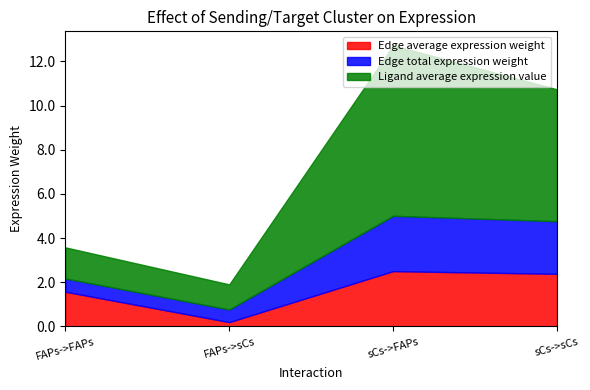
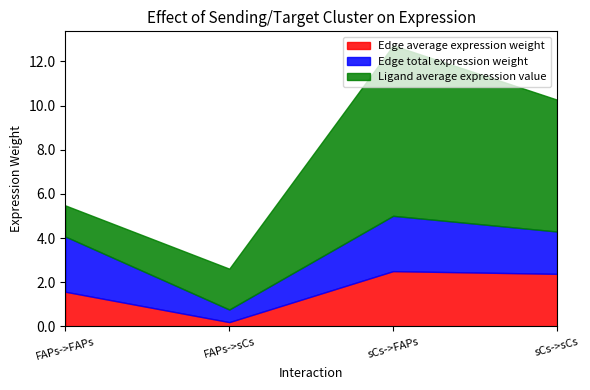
  {
    "Edge average expression weight": {
      "FAPs->FAPs": 1.6,
      "FAPs->sCs": 0.2,
      "sCs->FAPs": 2.5,
      "sCs->sCs": 2.4
    },
    "Edge total expression weight": {
-     "FAPs->FAPs": 0.6,
+     "FAPs->FAPs": 2.5,
      "FAPs->sCs": 0.6,
      "sCs->FAPs": 2.5,
-     "sCs->sCs": 2.4
+     "sCs->sCs": 1.9
    },
    "Ligand average expression value": {
      "FAPs->FAPs": 1.4,
-     "FAPs->sCs": 1.1,
+     "FAPs->sCs": 1.8,
      "sCs->sCs": 6.0
    }
  }
